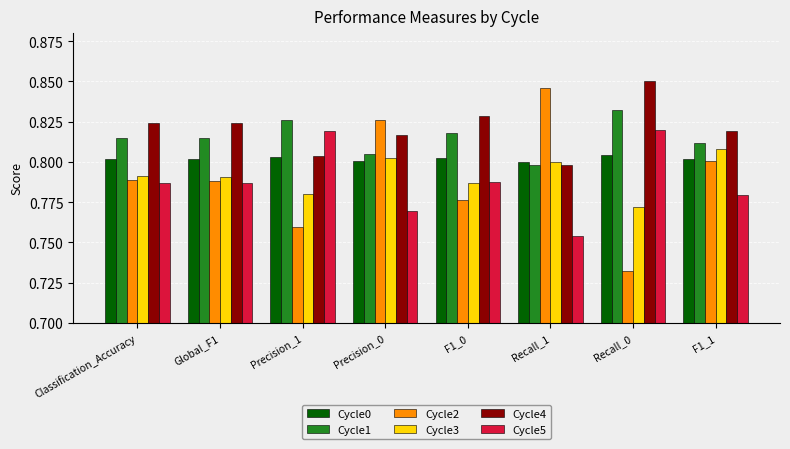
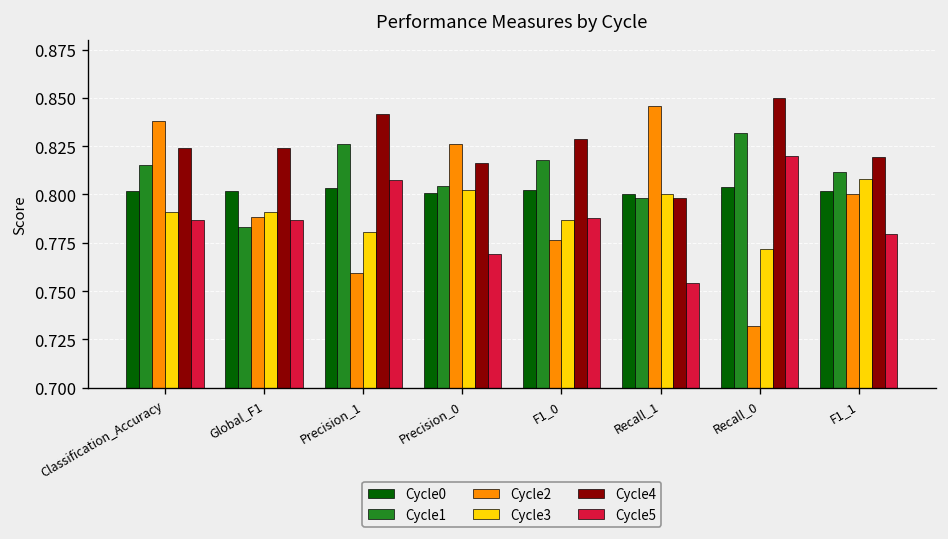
  {
    "Cycle0": {
      "Classification_Accuracy": 0.802,
      "Global_F1": 0.802,
      "Precision_1": 0.803,
      "Precision_0": 0.801,
      "F1_0": 0.802,
      "Recall_1": 0.800,
      "Recall_0": 0.804,
      "F1_1": 0.802
    },
    "Cycle1": {
      "Classification_Accuracy": 0.815,
-     "Global_F1": 0.815,
+     "Global_F1": 0.783,
      "Precision_1": 0.826,
      "Precision_0": 0.805,
      "F1_0": 0.818,
      "Recall_1": 0.798,
      "Recall_0": 0.832,
      "F1_1": 0.812
    },
    "Cycle2": {
-     "Classification_Accuracy": 0.789,
+     "Classification_Accuracy": 0.838,
      "Global_F1": 0.788,
      "Precision_1": 0.759,
      "Precision_0": 0.826,
      "F1_0": 0.776,
      "Recall_1": 0.846,
      "Recall_0": 0.732,
      "F1_1": 0.800
    },
    "Cycle3": {
      "Classification_Accuracy": 0.791,
      "Global_F1": 0.791,
      "Precision_1": 0.780,
      "Precision_0": 0.802,
      "F1_0": 0.787,
      "Recall_1": 0.800,
      "Recall_0": 0.772,
      "F1_1": 0.808
    },
    "Cycle4": {
      "Classification_Accuracy": 0.824,
      "Global_F1": 0.824,
-     "Precision_1": 0.804,
+     "Precision_1": 0.842,
      "Precision_0": 0.816,
      "F1_0": 0.828,
      "Recall_1": 0.798,
      "Recall_0": 0.850,
      "F1_1": 0.819
    },
    "Cycle5": {
      "Classification_Accuracy": 0.787,
      "Global_F1": 0.787,
-     "Precision_1": 0.819,
+     "Precision_1": 0.807,
      "Precision_0": 0.769,
      "F1_0": 0.788,
      "Recall_1": 0.754,
      "Recall_0": 0.820,
      "F1_1": 0.780
    }
  }
